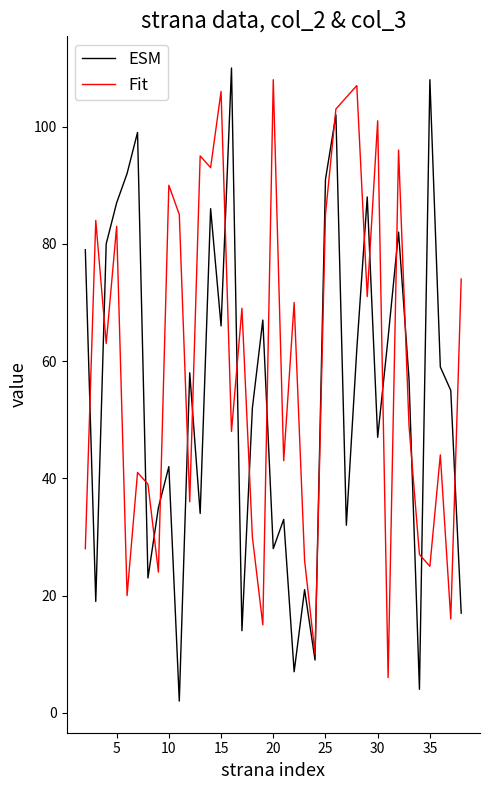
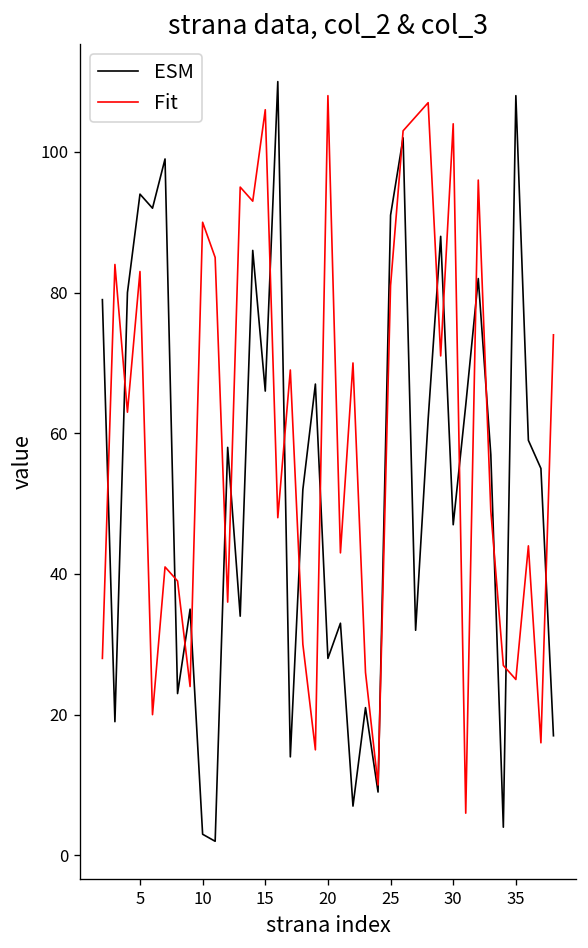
  {
    "ESM": {
-     "5": 87,
-     "10": 42,
+     "5": 94,
+     "10": 3,
      "15": 66,
      "20": 28,
      "25": 91,
      "30": 47,
      "35": 108
    },
    "Fit": {
      "5": 83,
      "10": 90,
      "15": 106,
      "20": 108,
-     "25": 85,
-     "30": 101,
+     "25": 81,
+     "30": 104,
      "35": 25
    }
  }
